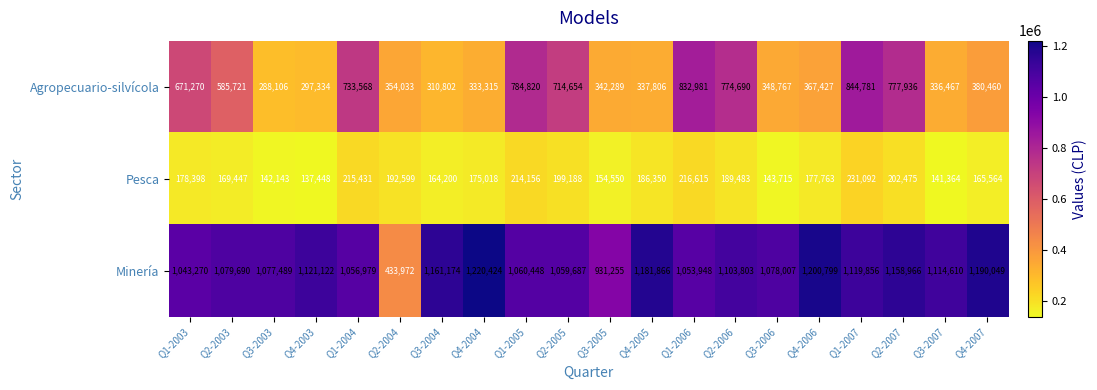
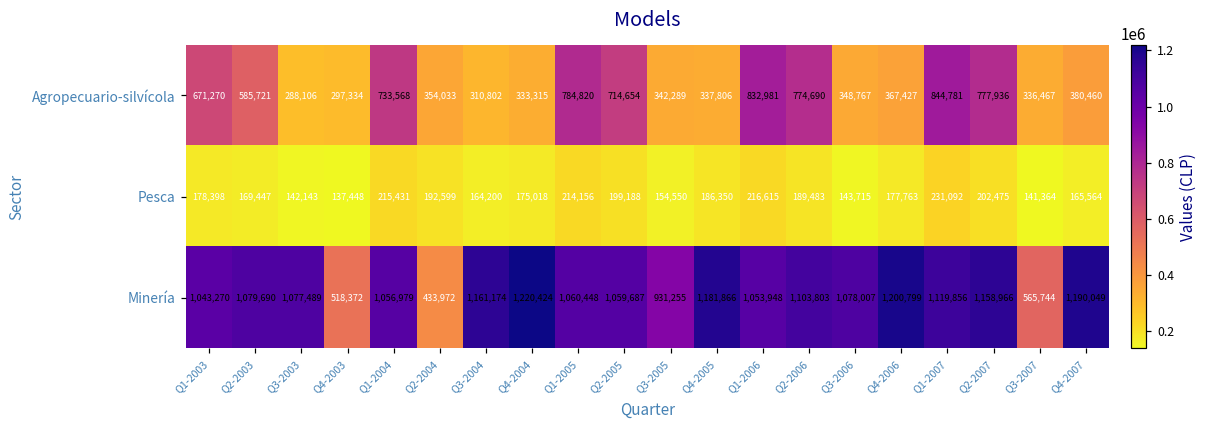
  {
    "Agropecuario-silvícola": {
      "Q1-2003": "671,270",
      "Q2-2003": "585,721",
      "Q3-2003": "288,106",
      "Q4-2003": "297,334",
      "Q1-2004": "733,568",
      "Q2-2004": "354,033",
      "Q3-2004": "310,802",
      "Q4-2004": "333,315",
      "Q1-2005": "784,820",
      "Q2-2005": "714,654",
      "Q3-2005": "342,289",
      "Q4-2005": "337,806",
      "Q1-2006": "832,981",
      "Q2-2006": "774,690",
      "Q3-2006": "348,767",
      "Q4-2006": "367,427",
      "Q1-2007": "844,781",
      "Q2-2007": "777,936",
      "Q3-2007": "336,467",
      "Q4-2007": "380,460"
    },
    "Pesca": {
      "Q1-2003": "178,398",
      "Q2-2003": "169,447",
      "Q3-2003": "142,143",
      "Q4-2003": "137,448",
      "Q1-2004": "215,431",
      "Q2-2004": "192,599",
      "Q3-2004": "164,200",
      "Q4-2004": "175,018",
      "Q1-2005": "214,156",
      "Q2-2005": "199,188",
      "Q3-2005": "154,550",
      "Q4-2005": "186,350",
      "Q1-2006": "216,615",
      "Q2-2006": "189,483",
      "Q3-2006": "143,715",
      "Q4-2006": "177,763",
      "Q1-2007": "231,092",
      "Q2-2007": "202,475",
      "Q3-2007": "141,364",
      "Q4-2007": "165,564"
    },
    "Minería": {
      "Q1-2003": "1,043,270",
      "Q2-2003": "1,079,690",
      "Q3-2003": "1,077,489",
-     "Q4-2003": "1,121,122",
+     "Q4-2003": "518,372",
      "Q1-2004": "1,056,979",
      "Q2-2004": "433,972",
      "Q3-2004": "1,161,174",
      "Q4-2004": "1,220,424",
      "Q1-2005": "1,060,448",
      "Q2-2005": "1,059,687",
      "Q3-2005": "931,255",
      "Q4-2005": "1,181,866",
      "Q1-2006": "1,053,948",
      "Q2-2006": "1,103,803",
      "Q3-2006": "1,078,007",
      "Q4-2006": "1,200,799",
      "Q1-2007": "1,119,856",
      "Q2-2007": "1,158,966",
-     "Q3-2007": "1,114,610",
+     "Q3-2007": "565,744",
      "Q4-2007": "1,190,049"
    }
  }
